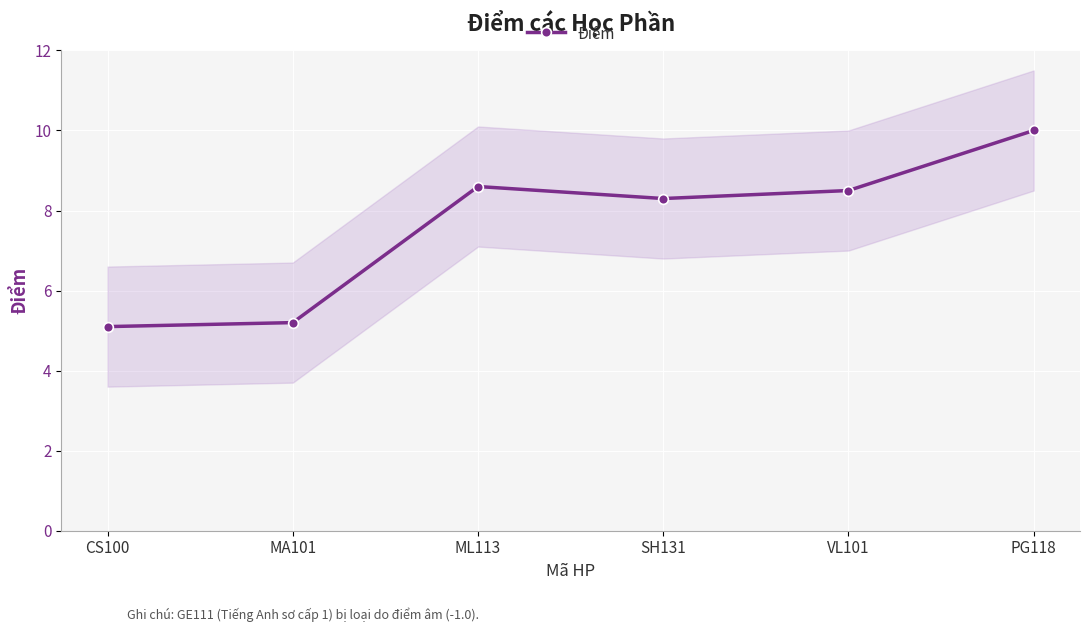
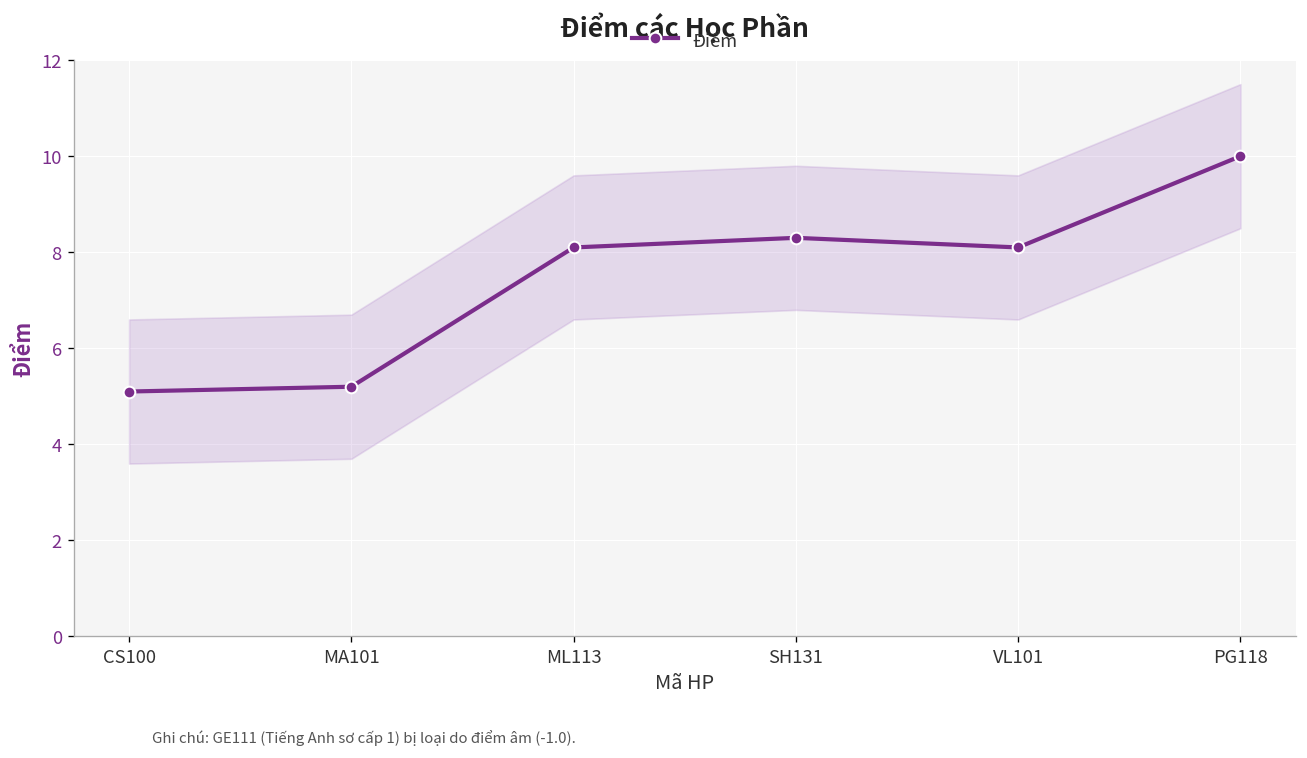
  {
    "Điểm": {
      "CS100": 5.1,
      "MA101": 5.2,
-     "ML113": 8.6,
+     "ML113": 8.1,
      "SH131": 8.3,
-     "VL101": 8.5,
+     "VL101": 8.1,
      "PG118": 10.0
    }
  }
